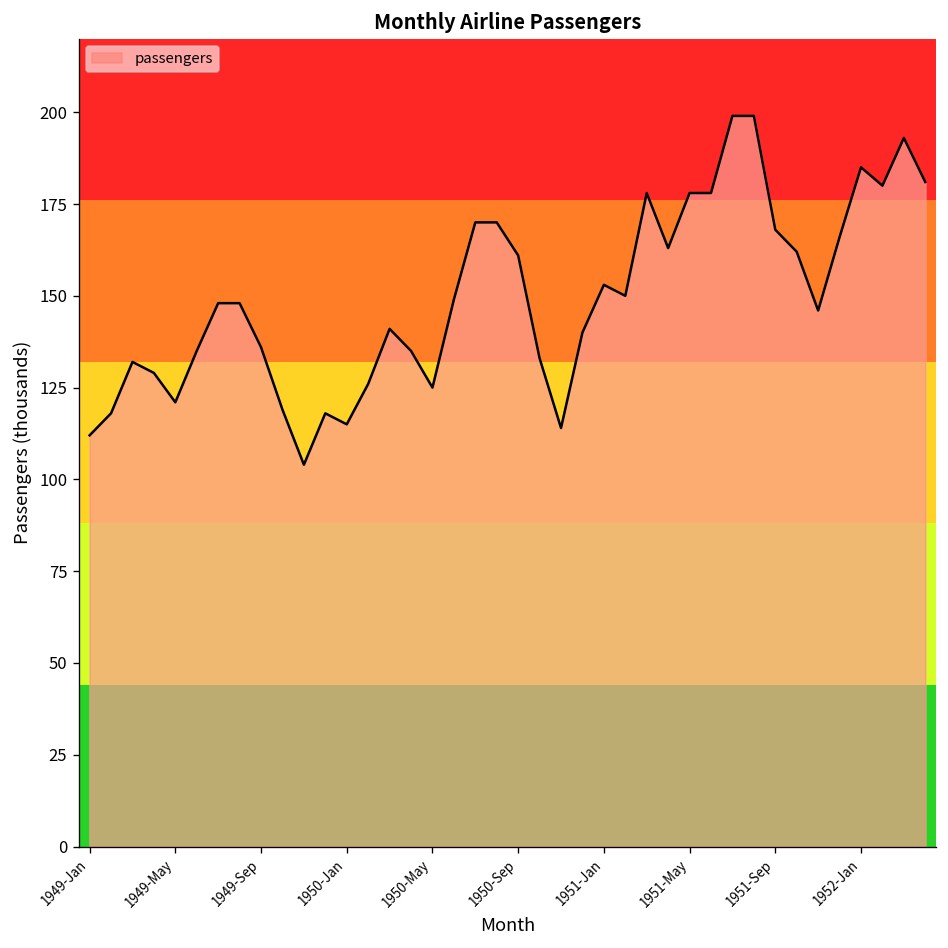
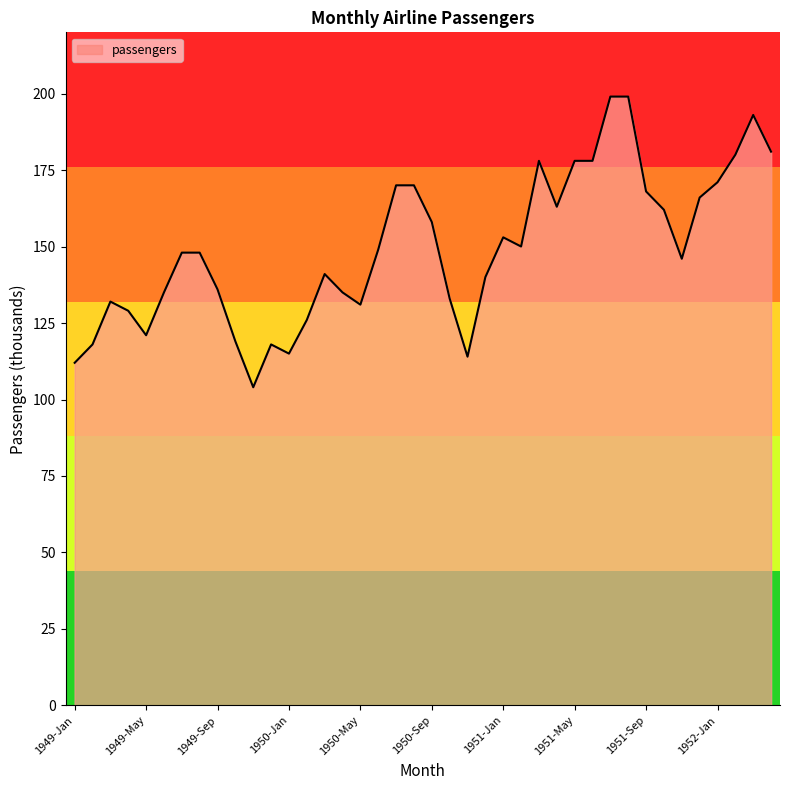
  {
    "1949-Jan": 112,
    "1949-May": 121,
    "1949-Sep": 136,
    "1950-Jan": 115,
-   "1950-May": 125,
-   "1950-Sep": 161,
+   "1950-May": 131,
+   "1950-Sep": 158,
    "1951-Jan": 153,
    "1951-May": 178,
    "1951-Sep": 168,
-   "1952-Jan": 185
+   "1952-Jan": 171
  }
